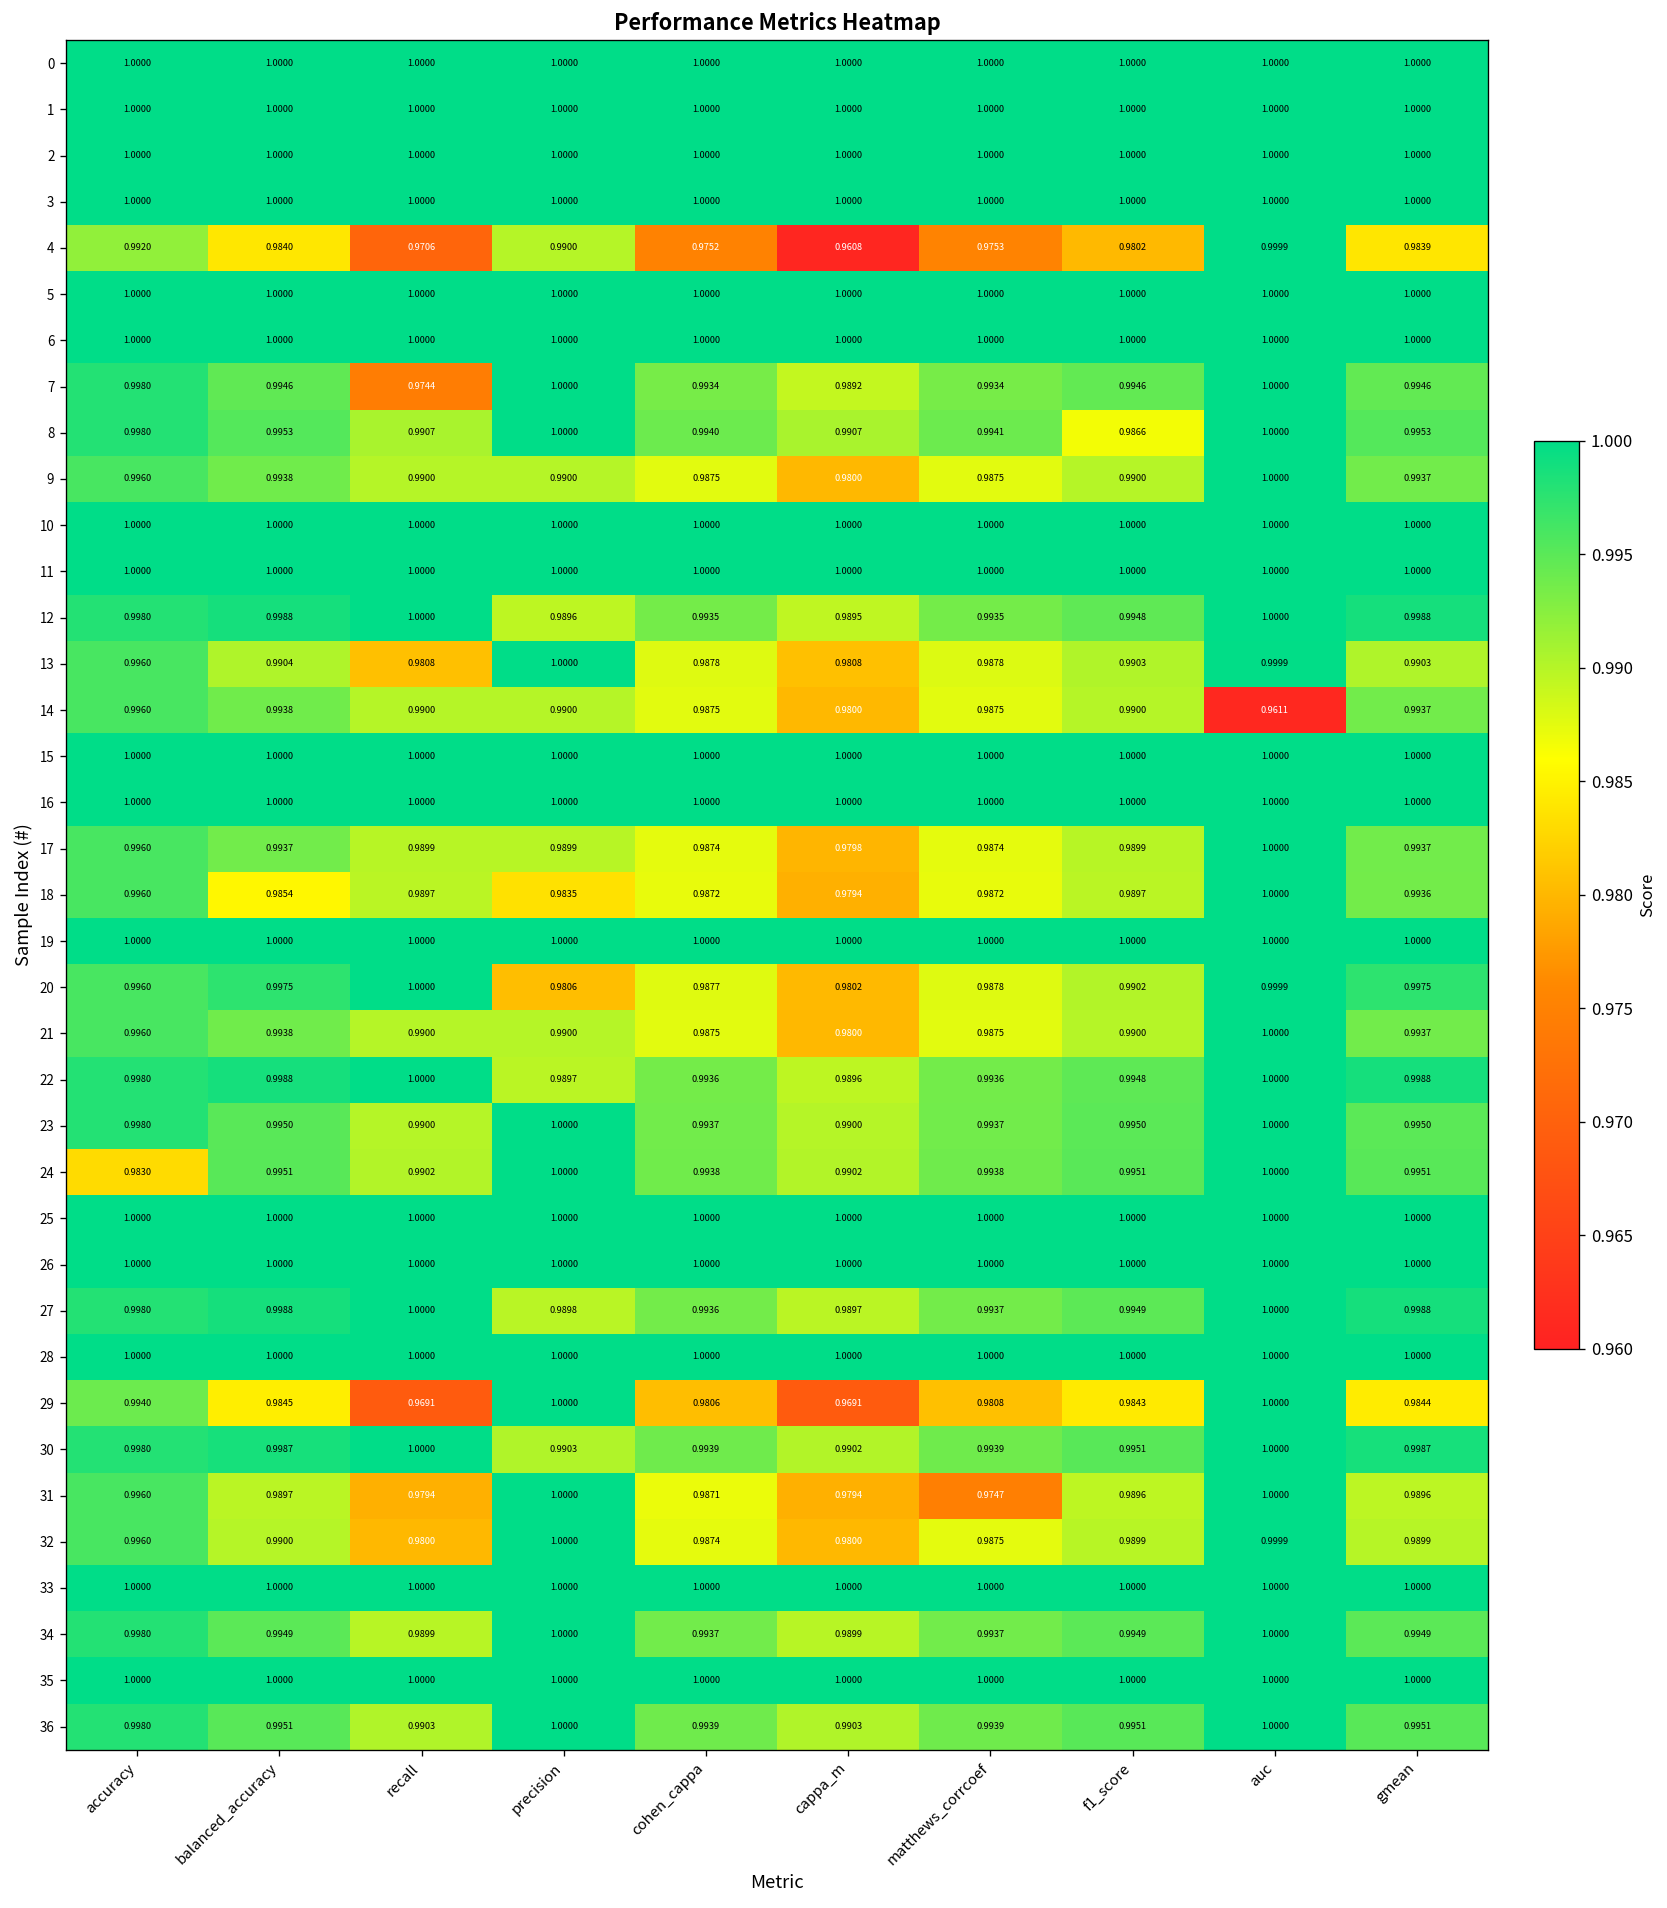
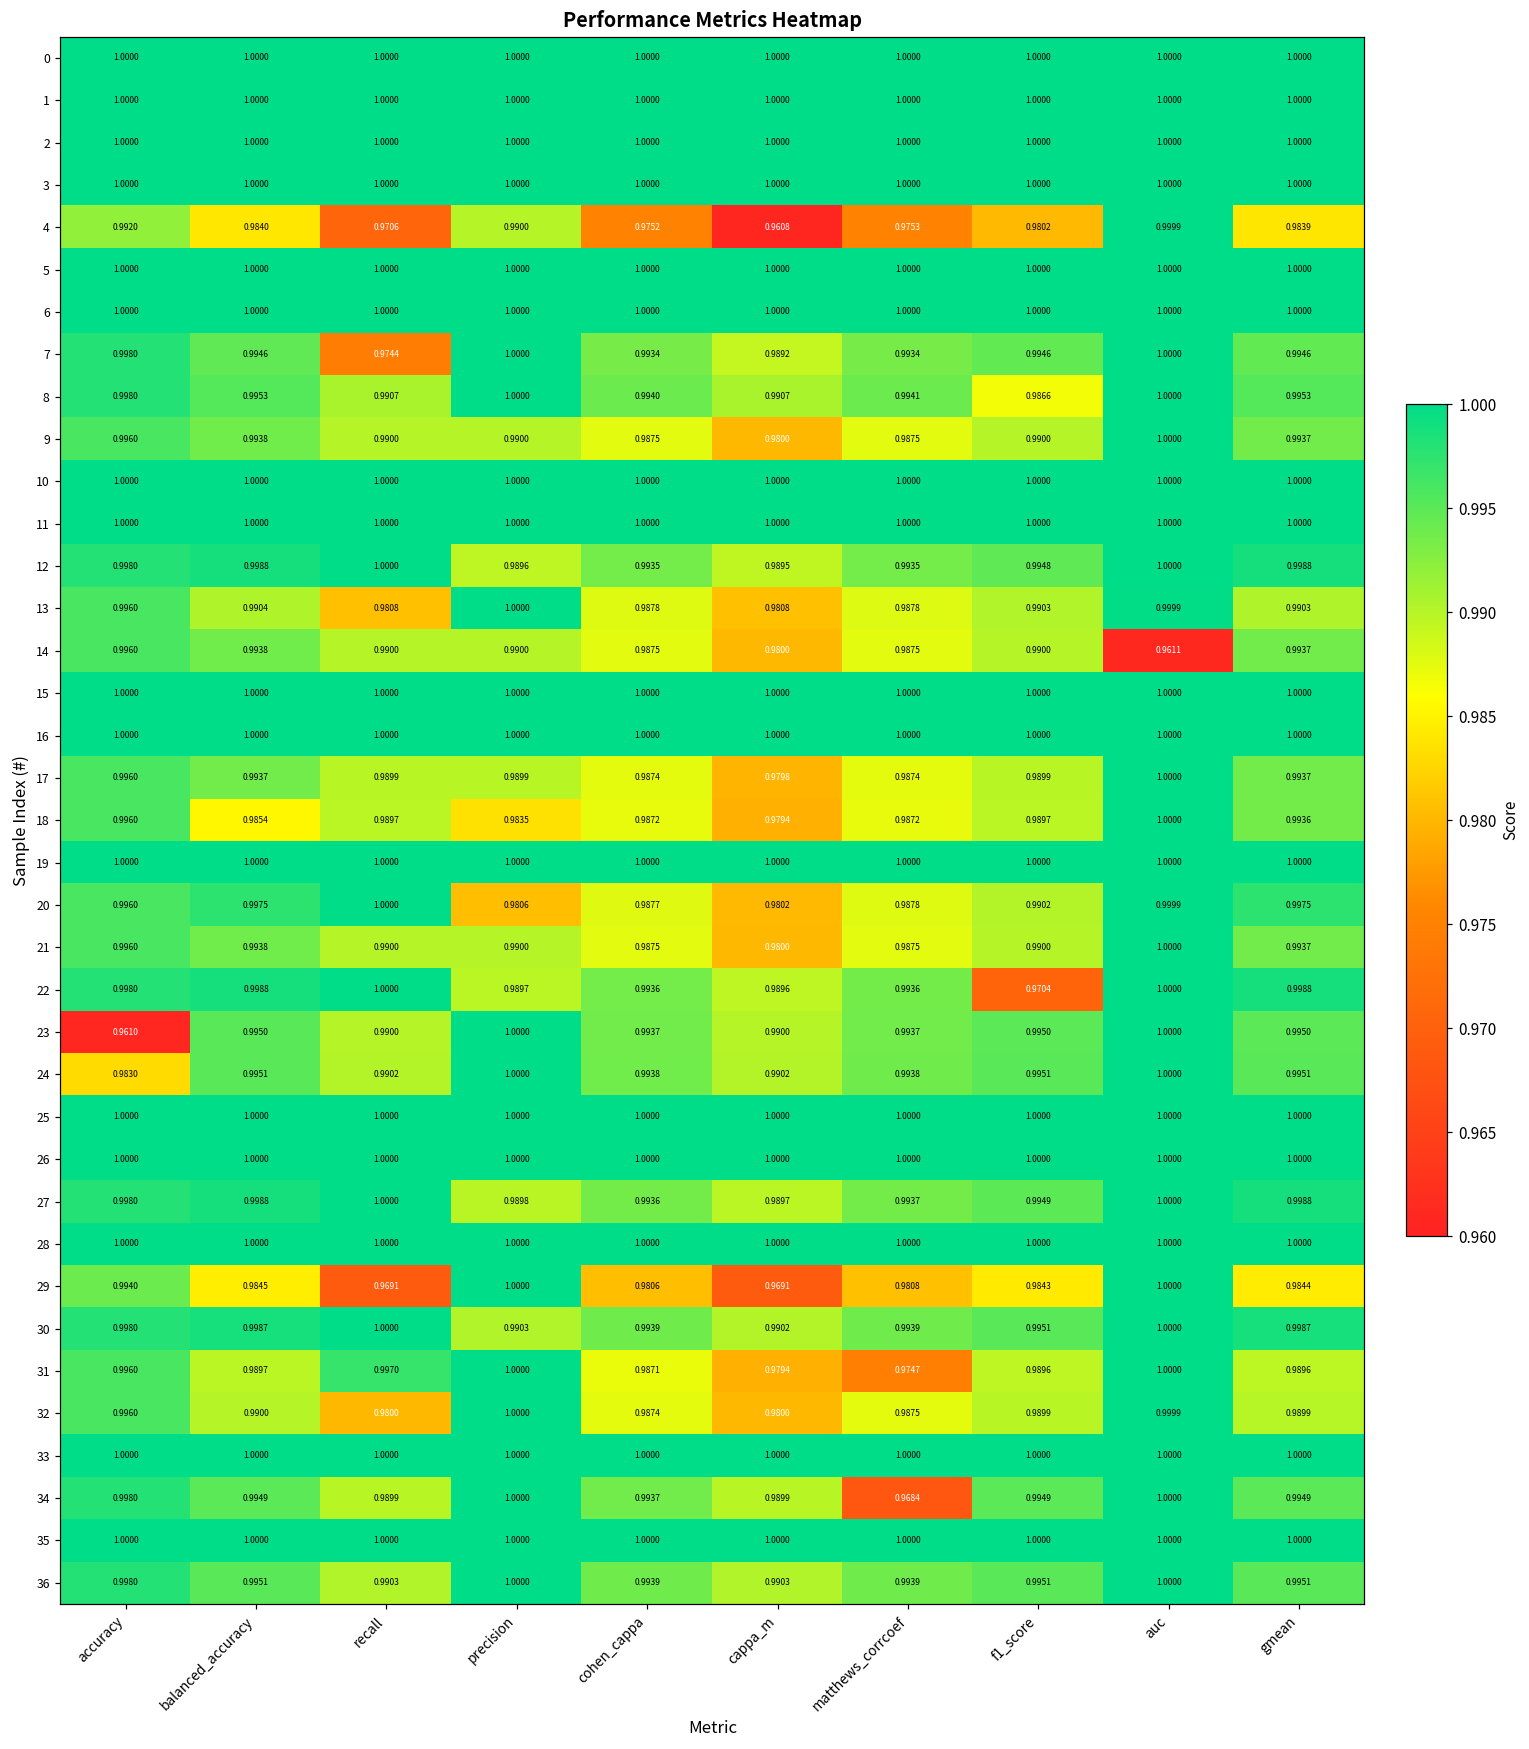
  {
    "22": {
      "accuracy": 0.9980,
      "balanced_accuracy": 0.9988,
      "recall": 1.0000,
      "precision": 0.9897,
      "cohen_cappa": 0.9936,
      "cappa_m": 0.9896,
      "matthews_corrcoef": 0.9936,
-     "f1_score": 0.9948,
+     "f1_score": 0.9704,
      "auc": 1.0000,
      "gmean": 0.9988
    },
    "23": {
-     "accuracy": 0.9980,
+     "accuracy": 0.9610,
      "balanced_accuracy": 0.9950,
      "recall": 0.9900,
      "precision": 1.0000,
      "cohen_cappa": 0.9937,
      "cappa_m": 0.9900,
      "matthews_corrcoef": 0.9937,
      "f1_score": 0.9950,
      "auc": 1.0000,
      "gmean": 0.9950
    },
    "31": {
      "accuracy": 0.9960,
      "balanced_accuracy": 0.9897,
-     "recall": 0.9794,
+     "recall": 0.9970,
      "precision": 1.0000,
      "cohen_cappa": 0.9871,
      "cappa_m": 0.9794,
      "matthews_corrcoef": 0.9747,
      "f1_score": 0.9896,
      "auc": 1.0000,
      "gmean": 0.9896
    },
    "34": {
      "accuracy": 0.9980,
      "balanced_accuracy": 0.9949,
      "recall": 0.9899,
      "precision": 1.0000,
      "cohen_cappa": 0.9937,
      "cappa_m": 0.9899,
-     "matthews_corrcoef": 0.9937,
+     "matthews_corrcoef": 0.9684,
      "f1_score": 0.9949,
      "auc": 1.0000,
      "gmean": 0.9949
    }
  }
